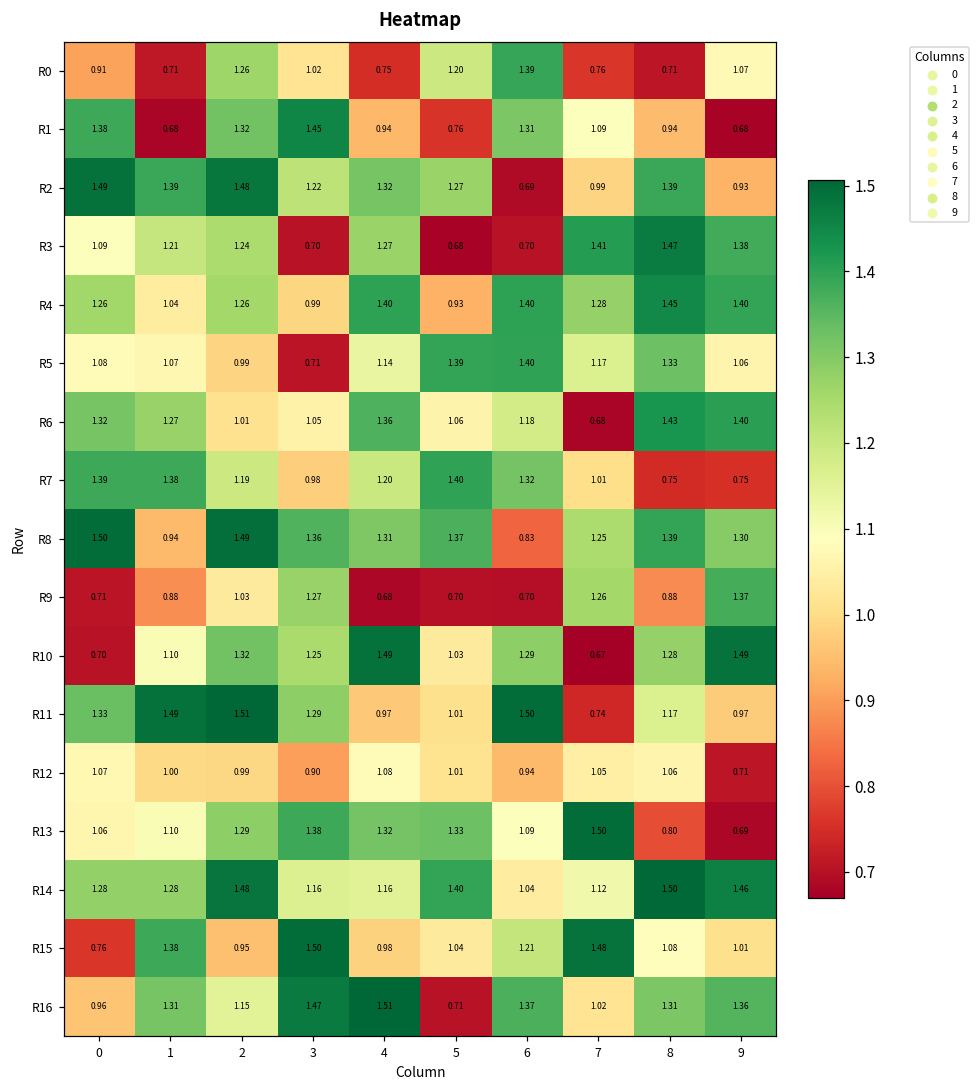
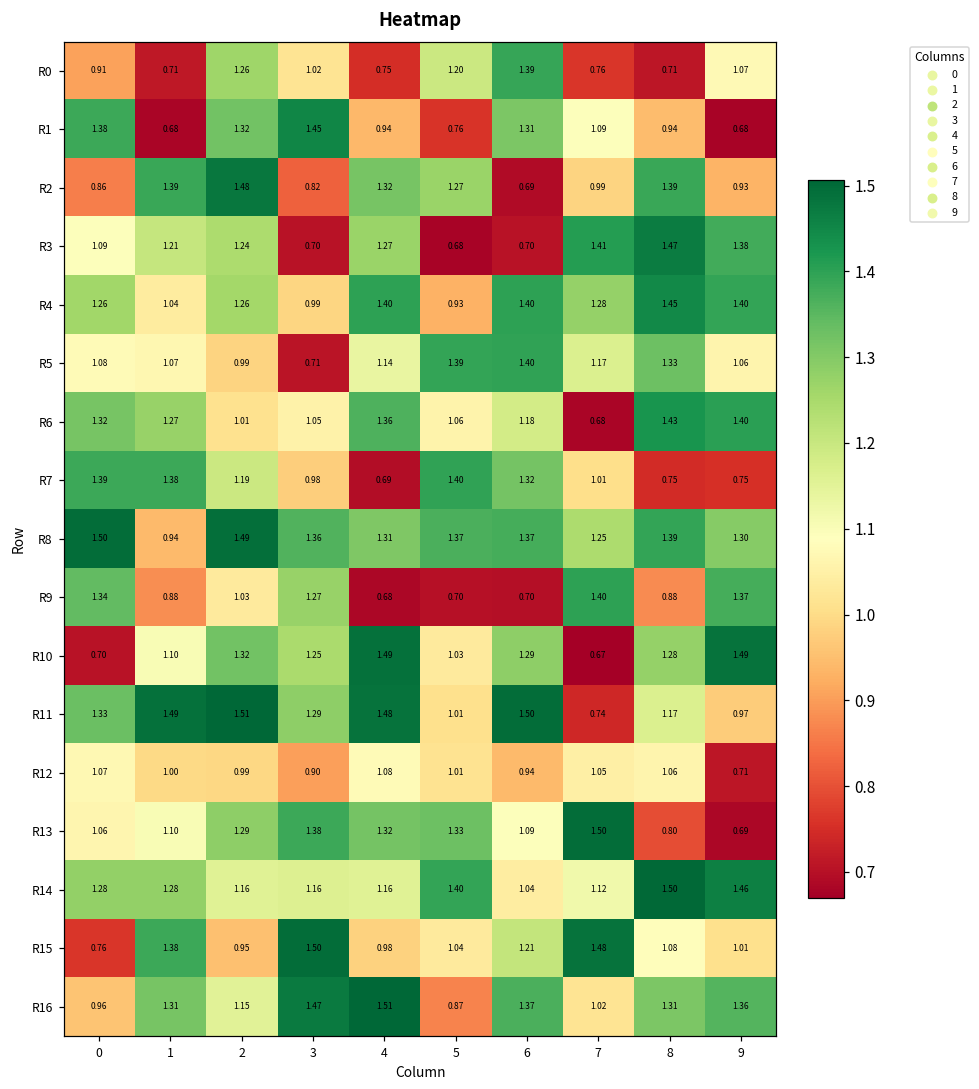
  {
    "R0": {
      "0": 0.91,
      "1": 0.71,
      "2": 1.26,
      "3": 1.02,
      "4": 0.75,
      "5": 1.20,
      "6": 1.39,
      "7": 0.76,
      "8": 0.71,
      "9": 1.07
    },
    "R1": {
      "0": 1.38,
      "1": 0.68,
      "2": 1.32,
      "3": 1.45,
      "4": 0.94,
      "5": 0.76,
      "6": 1.31,
      "7": 1.09,
      "8": 0.94,
      "9": 0.68
    },
    "R2": {
-     "0": 1.49,
+     "0": 0.86,
      "1": 1.39,
      "2": 1.48,
-     "3": 1.22,
+     "3": 0.82,
      "4": 1.32,
      "5": 1.27,
      "6": 0.69,
      "7": 0.99,
      "8": 1.39,
      "9": 0.93
    },
    "R3": {
      "0": 1.09,
      "1": 1.21,
      "2": 1.24,
      "3": 0.70,
      "4": 1.27,
      "5": 0.68,
      "6": 0.70,
      "7": 1.41,
      "8": 1.47,
      "9": 1.38
    },
    "R4": {
      "0": 1.26,
      "1": 1.04,
      "2": 1.26,
      "3": 0.99,
      "4": 1.40,
      "5": 0.93,
      "6": 1.40,
      "7": 1.28,
      "8": 1.45,
      "9": 1.40
    },
    "R5": {
      "0": 1.08,
      "1": 1.07,
      "2": 0.99,
      "3": 0.71,
      "4": 1.14,
      "5": 1.39,
      "6": 1.40,
      "7": 1.17,
      "8": 1.33,
      "9": 1.06
    },
    "R6": {
      "0": 1.32,
      "1": 1.27,
      "2": 1.01,
      "3": 1.05,
      "4": 1.36,
      "5": 1.06,
      "6": 1.18,
      "7": 0.68,
      "8": 1.43,
      "9": 1.40
    },
    "R7": {
      "0": 1.39,
      "1": 1.38,
      "2": 1.19,
      "3": 0.98,
-     "4": 1.20,
+     "4": 0.69,
      "5": 1.40,
      "6": 1.32,
      "7": 1.01,
      "8": 0.75,
      "9": 0.75
    },
    "R8": {
      "0": 1.50,
      "1": 0.94,
      "2": 1.49,
      "3": 1.36,
      "4": 1.31,
      "5": 1.37,
-     "6": 0.83,
+     "6": 1.37,
      "7": 1.25,
      "8": 1.39,
      "9": 1.30
    },
    "R9": {
-     "0": 0.71,
+     "0": 1.34,
      "1": 0.88,
      "2": 1.03,
      "3": 1.27,
      "4": 0.68,
      "5": 0.70,
      "6": 0.70,
-     "7": 1.26,
+     "7": 1.40,
      "8": 0.88,
      "9": 1.37
    },
    "R10": {
      "0": 0.70,
      "1": 1.10,
      "2": 1.32,
      "3": 1.25,
      "4": 1.49,
      "5": 1.03,
      "6": 1.29,
      "7": 0.67,
      "8": 1.28,
      "9": 1.49
    },
    "R11": {
      "0": 1.33,
      "1": 1.49,
      "2": 1.51,
      "3": 1.29,
-     "4": 0.97,
+     "4": 1.48,
      "5": 1.01,
      "6": 1.50,
      "7": 0.74,
      "8": 1.17,
      "9": 0.97
    },
    "R12": {
      "0": 1.07,
      "1": 1.00,
      "2": 0.99,
      "3": 0.90,
      "4": 1.08,
      "5": 1.01,
      "6": 0.94,
      "7": 1.05,
      "8": 1.06,
      "9": 0.71
    },
    "R13": {
      "0": 1.06,
      "1": 1.10,
      "2": 1.29,
      "3": 1.38,
      "4": 1.32,
      "5": 1.33,
      "6": 1.09,
      "7": 1.50,
      "8": 0.80,
      "9": 0.69
    },
    "R14": {
      "0": 1.28,
      "1": 1.28,
-     "2": 1.48,
+     "2": 1.16,
      "3": 1.16,
      "4": 1.16,
      "5": 1.40,
      "6": 1.04,
      "7": 1.12,
      "8": 1.50,
      "9": 1.46
    },
    "R15": {
      "0": 0.76,
      "1": 1.38,
      "2": 0.95,
      "3": 1.50,
      "4": 0.98,
      "5": 1.04,
      "6": 1.21,
      "7": 1.48,
      "8": 1.08,
      "9": 1.01
    },
    "R16": {
      "0": 0.96,
      "1": 1.31,
      "2": 1.15,
      "3": 1.47,
      "4": 1.51,
-     "5": 0.71,
+     "5": 0.87,
      "6": 1.37,
      "7": 1.02,
      "8": 1.31,
      "9": 1.36
    }
  }
